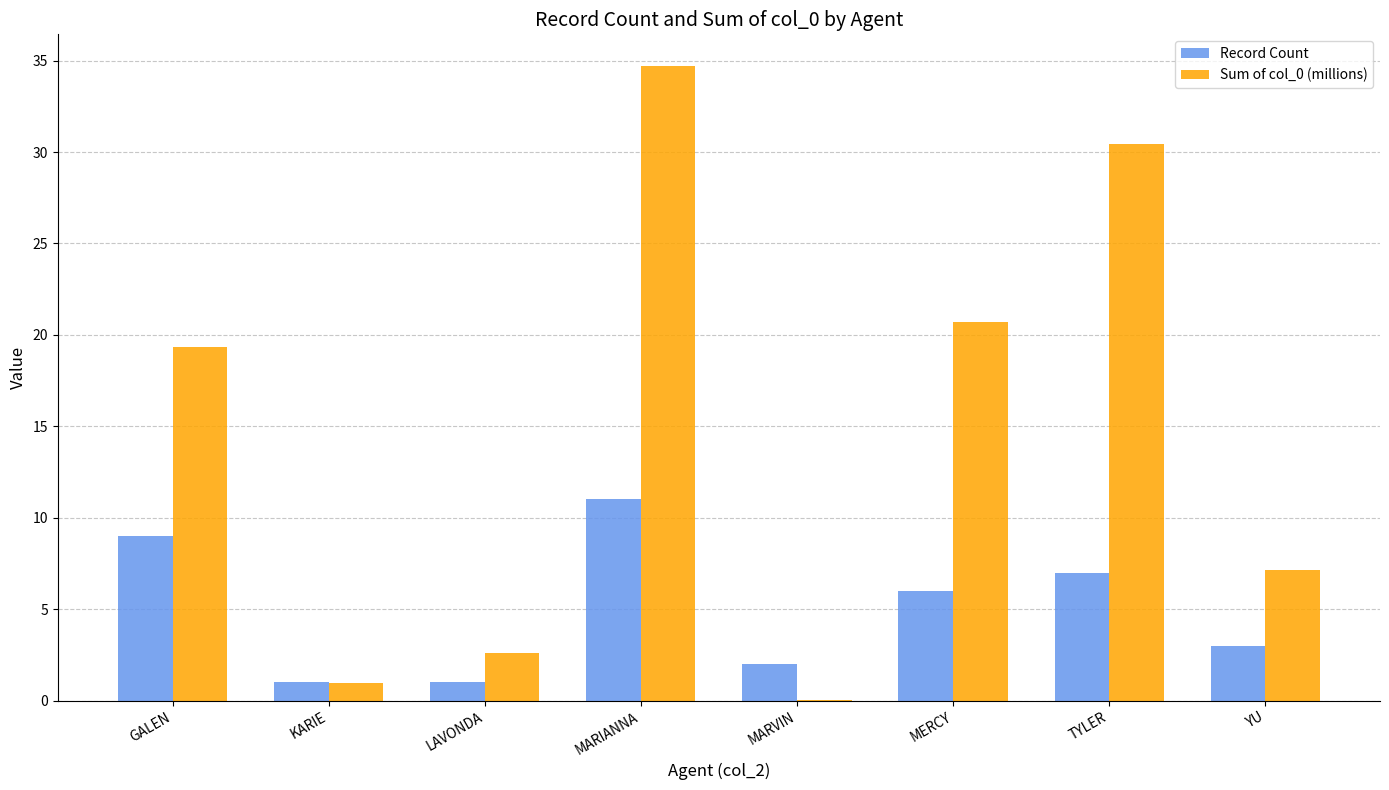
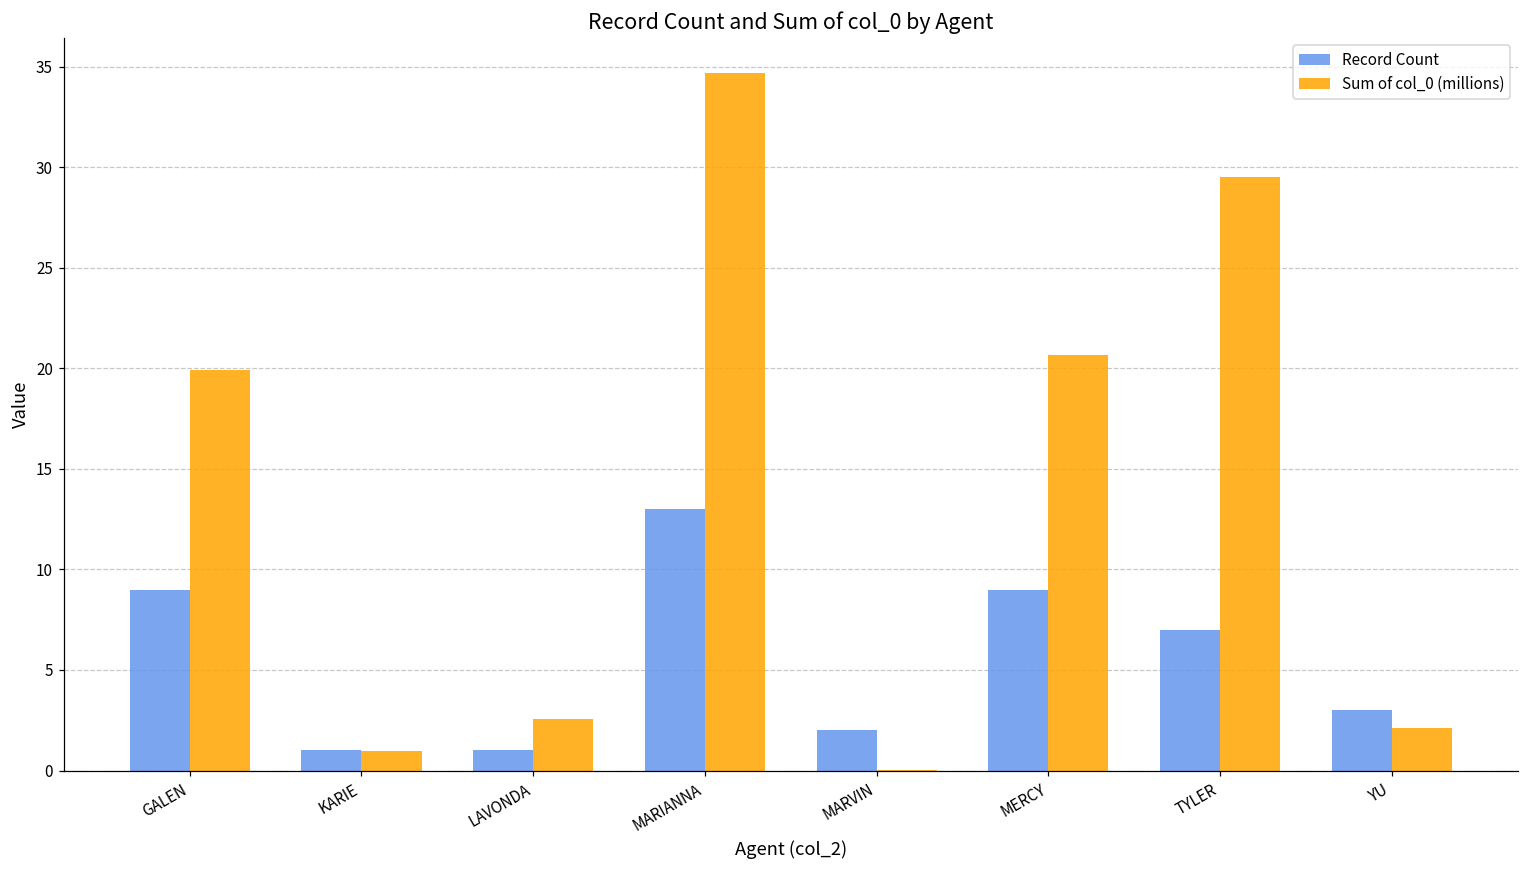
  {
    "Record Count": {
      "GALEN": 9,
      "KARIE": 1,
      "LAVONDA": 1,
-     "MARIANNA": 11,
+     "MARIANNA": 13,
      "MARVIN": 2,
-     "MERCY": 6,
+     "MERCY": 9,
      "TYLER": 7,
      "YU": 3
    },
    "Sum of col_0 (millions)": {
-     "GALEN": 19.3,
+     "GALEN": 19.9,
      "KARIE": 1.0,
      "LAVONDA": 2.6,
      "MARIANNA": 34.7,
      "MERCY": 20.7,
-     "TYLER": 30.4,
-     "YU": 7.1
+     "TYLER": 29.5,
+     "YU": 2.1
    }
  }
